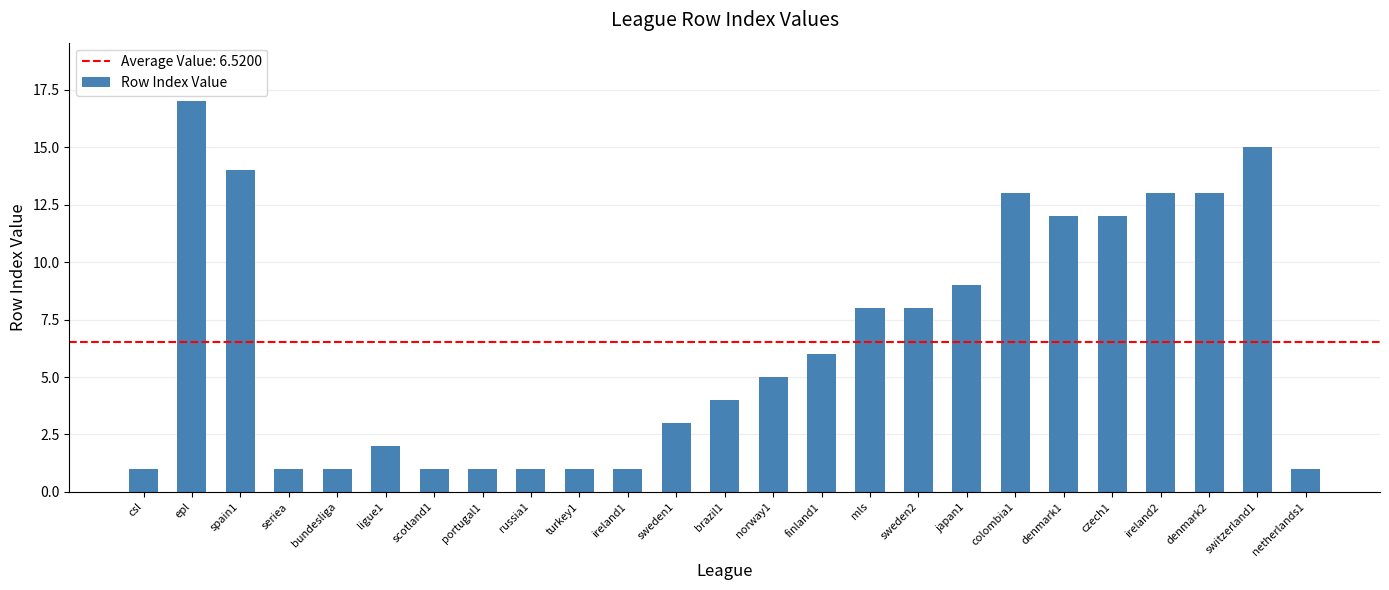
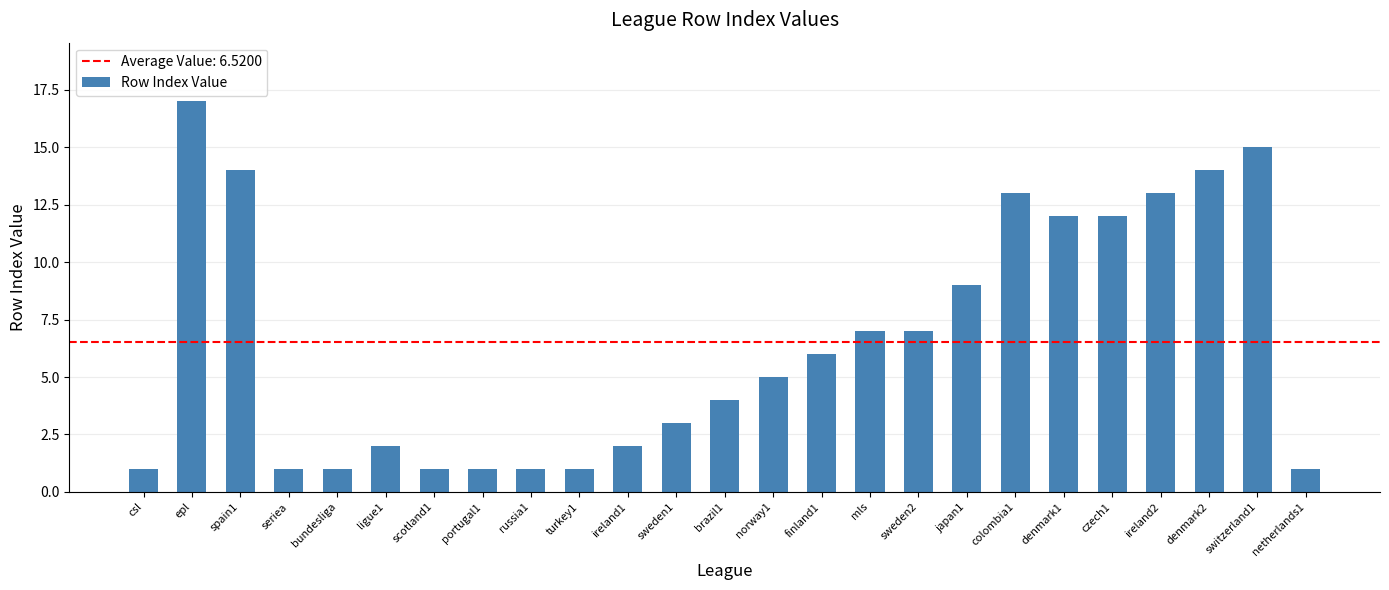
  {
    "csl": 1,
    "epl": 17,
    "spain1": 14,
    "seriea": 1,
    "bundesliga": 1,
    "ligue1": 2,
    "scotland1": 1,
    "portugal1": 1,
    "russia1": 1,
    "turkey1": 1,
-   "ireland1": 1,
+   "ireland1": 2,
    "sweden1": 3,
    "brazil1": 4,
    "norway1": 5,
    "finland1": 6,
-   "mls": 8,
-   "sweden2": 8,
+   "mls": 7,
+   "sweden2": 7,
    "japan1": 9,
    "colombia1": 13,
    "denmark1": 12,
    "czech1": 12,
    "ireland2": 13,
-   "denmark2": 13,
+   "denmark2": 14,
    "switzerland1": 15,
    "netherlands1": 1
  }
